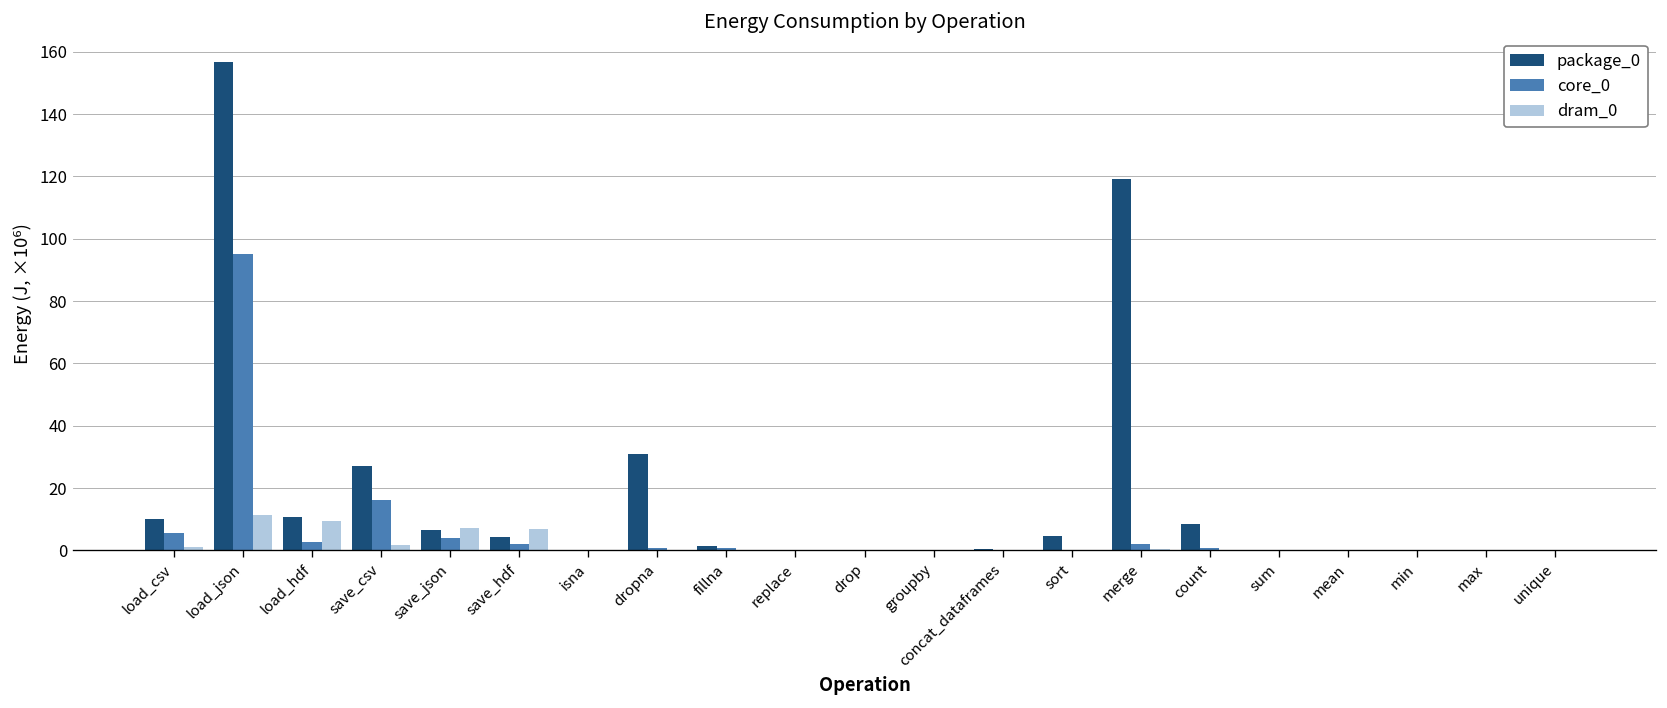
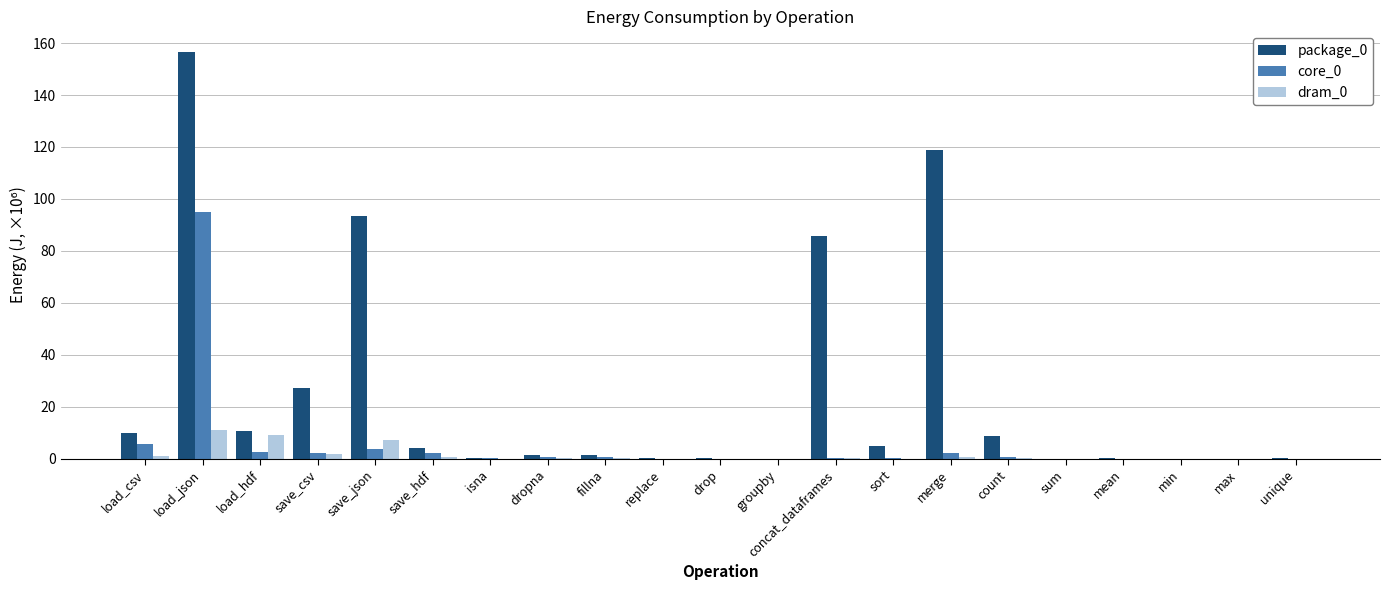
  {
    "package_0": {
      "load_csv": 10,
      "load_json": 157,
      "load_hdf": 11,
      "save_csv": 27,
-     "save_json": 7,
+     "save_json": 93,
      "save_hdf": 4,
-     "dropna": 31,
+     "dropna": 1,
      "fillna": 1,
-     "concat_dataframes": 0,
+     "concat_dataframes": 86,
      "sort": 5,
      "merge": 119,
      "count": 9
    },
    "core_0": {
      "load_csv": 5,
      "load_json": 95,
      "load_hdf": 3,
-     "save_csv": 16,
+     "save_csv": 2,
      "save_json": 4,
      "save_hdf": 2,
      "merge": 2
    },
    "dram_0": {
      "load_json": 11,
      "load_hdf": 9,
      "save_csv": 2,
      "save_json": 7,
-     "save_hdf": 7
+     "save_hdf": 1
    }
  }
